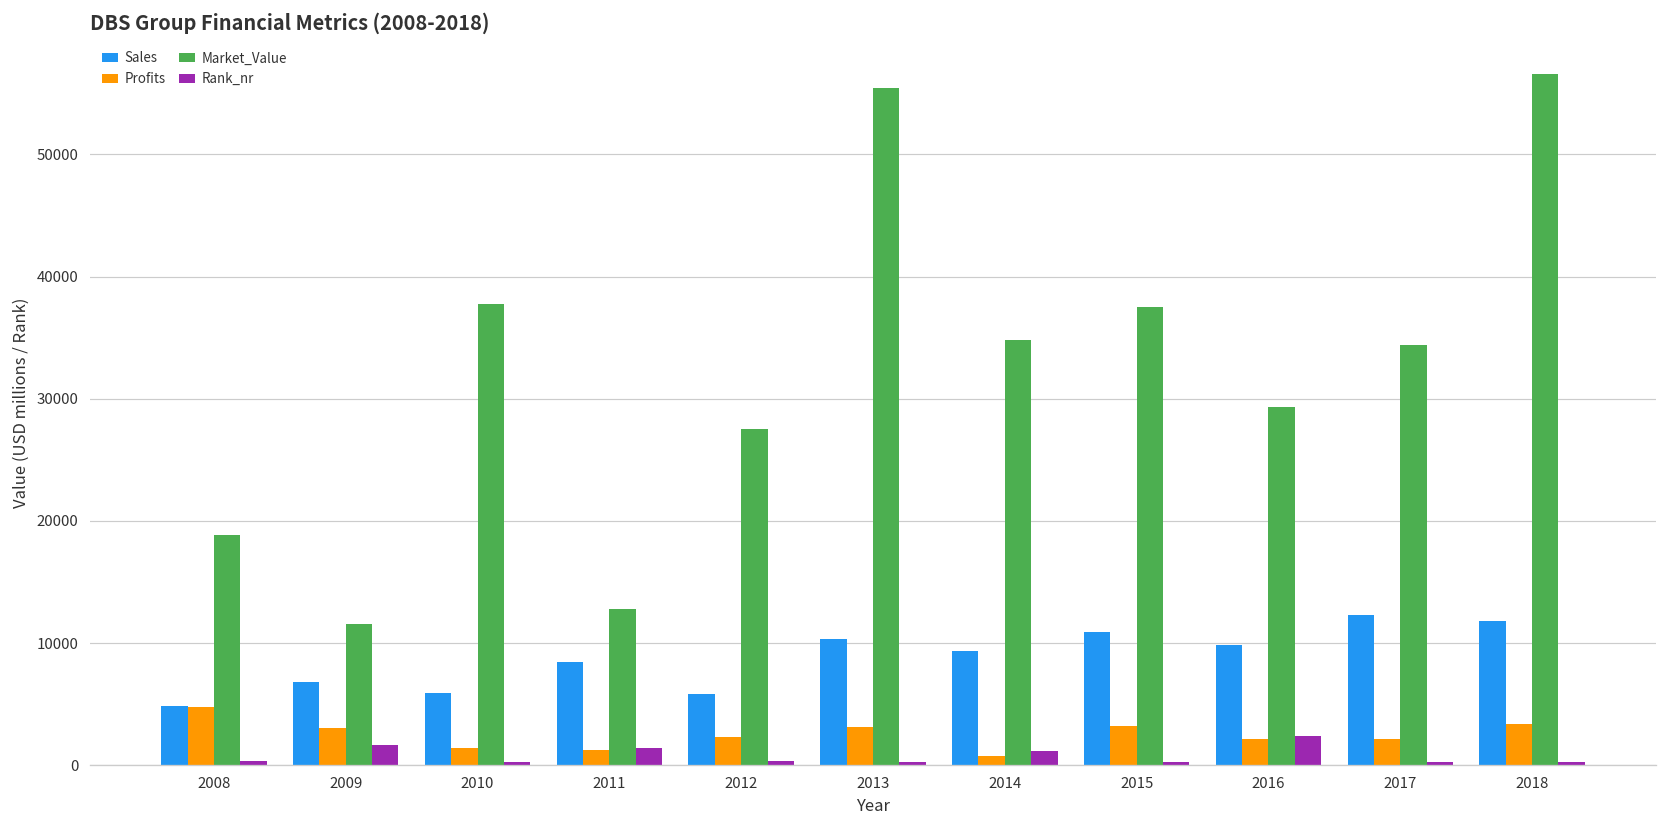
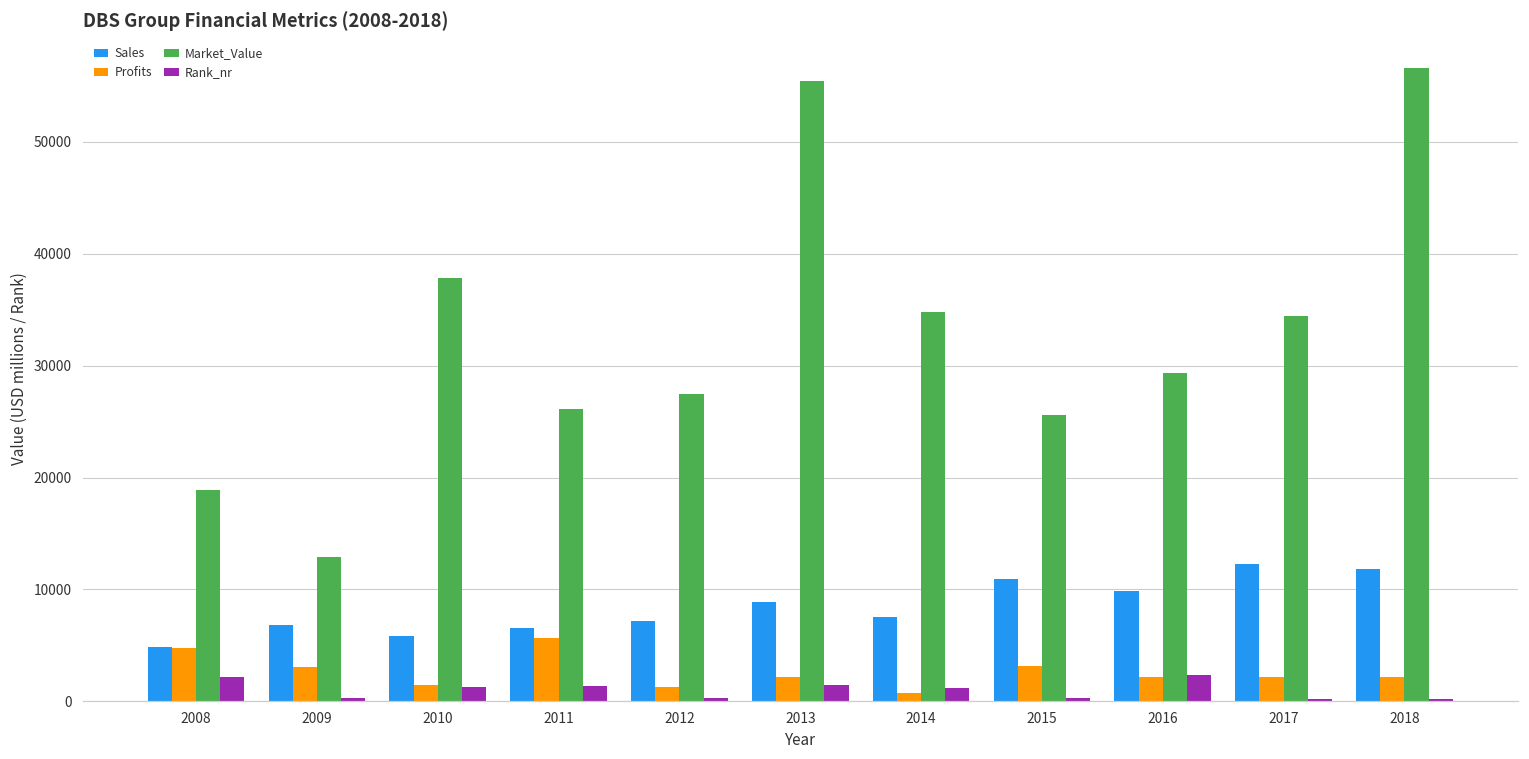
  {
    "Sales": {
      "2008": 4900,
      "2009": 6900,
      "2010": 5900,
-     "2011": 8400,
-     "2012": 5800,
-     "2013": 10300,
-     "2014": 9400,
+     "2011": 6600,
+     "2012": 7200,
+     "2013": 8800,
+     "2014": 7500,
      "2015": 10900,
      "2016": 9900,
      "2017": 12300,
      "2018": 11800
    },
    "Profits": {
      "2008": 4800,
      "2009": 3100,
      "2010": 1500,
-     "2011": 1300,
-     "2012": 2300,
-     "2013": 3100,
+     "2011": 5700,
+     "2012": 1300,
+     "2013": 2200,
      "2014": 800,
      "2015": 3200,
      "2016": 2100,
      "2017": 2200,
-     "2018": 3400
+     "2018": 2100
    },
    "Market_Value": {
      "2008": 18900,
-     "2009": 11600,
+     "2009": 12900,
      "2010": 37800,
-     "2011": 12800,
+     "2011": 26100,
      "2012": 27500,
      "2013": 55400,
      "2014": 34800,
-     "2015": 37500,
+     "2015": 25600,
      "2016": 29300,
      "2017": 34400,
      "2018": 56600
    },
    "Rank_nr": {
-     "2008": 300,
-     "2009": 1700,
-     "2010": 300,
+     "2008": 2200,
+     "2009": 300,
+     "2010": 1300,
      "2011": 1400,
      "2012": 300,
-     "2013": 300,
+     "2013": 1500,
      "2014": 1200,
      "2015": 300,
      "2016": 2400
    }
  }
